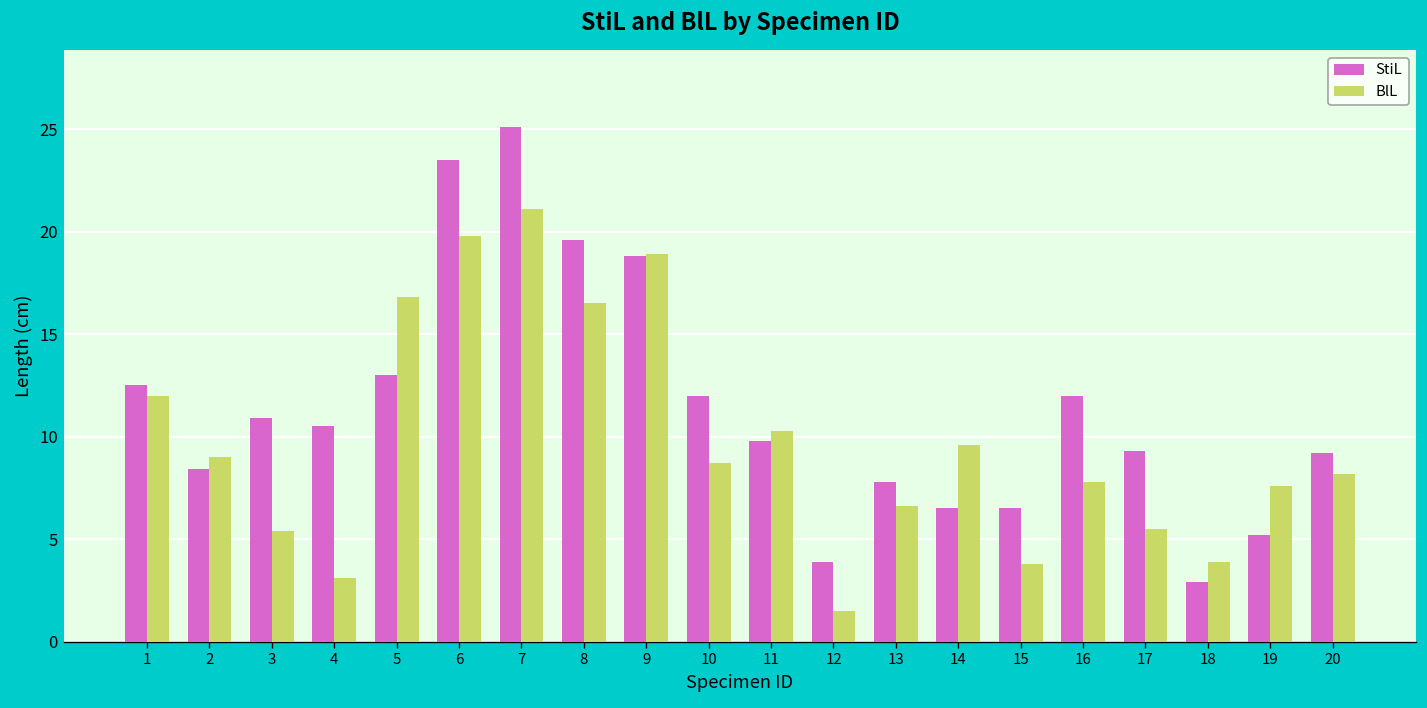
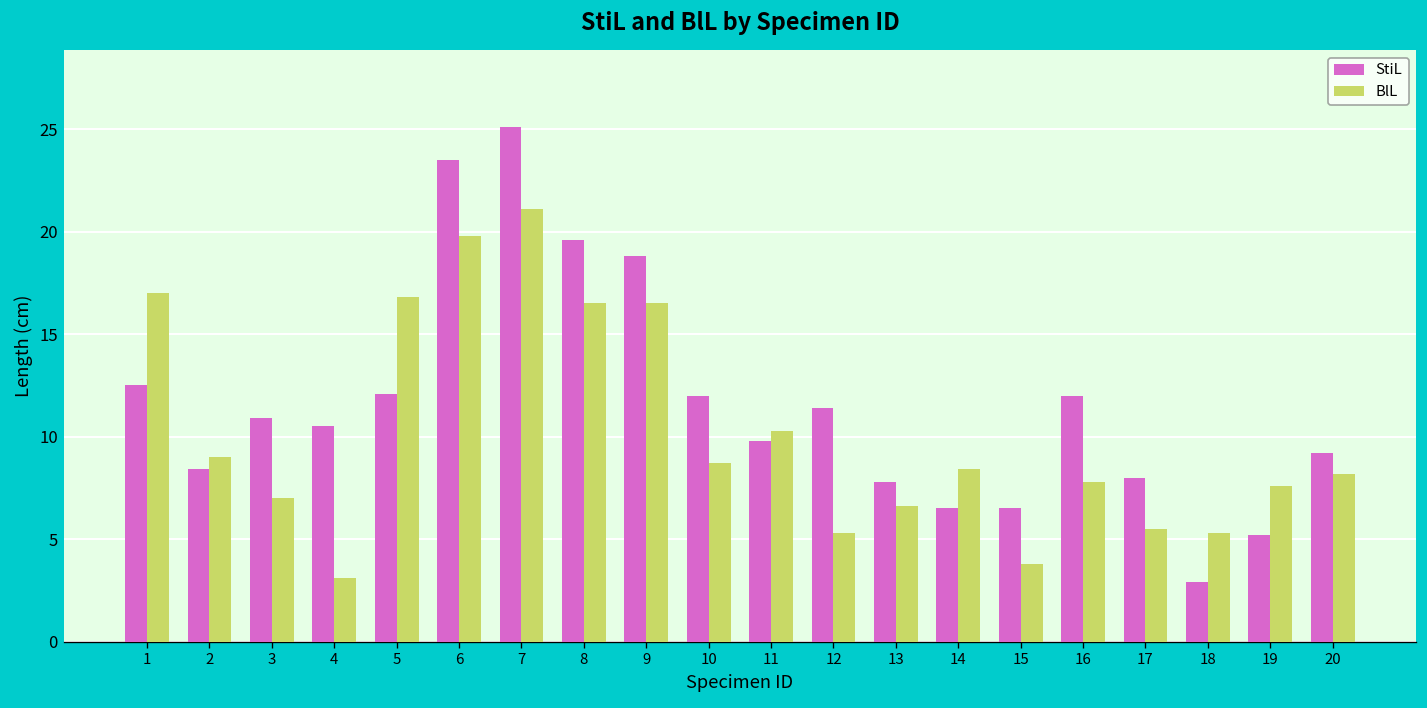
  {
    "StiL": {
      "1": 12.5,
      "2": 8.4,
      "3": 10.9,
      "4": 10.5,
-     "5": 13.0,
+     "5": 12.1,
      "6": 23.5,
      "7": 25.1,
      "8": 19.6,
      "9": 18.8,
      "10": 12.0,
      "11": 9.8,
-     "12": 3.9,
+     "12": 11.4,
      "13": 7.8,
      "14": 6.5,
      "15": 6.5,
      "16": 12.0,
-     "17": 9.3,
+     "17": 8.0,
      "18": 2.9,
      "19": 5.2,
      "20": 9.2
    },
    "BlL": {
-     "1": 12,
+     "1": 17,
      "2": 9.0,
-     "3": 5.4,
+     "3": 7.0,
      "4": 3.1,
      "5": 16.8,
      "6": 19.8,
      "7": 21.1,
      "8": 16.5,
-     "9": 18.9,
+     "9": 16.5,
      "10": 8.7,
      "11": 10.3,
-     "12": 1.5,
+     "12": 5.3,
      "13": 6.6,
-     "14": 9.6,
+     "14": 8.4,
      "15": 3.8,
      "16": 7.8,
      "17": 5.5,
-     "18": 3.9,
+     "18": 5.3,
      "19": 7.6,
      "20": 8.2
    }
  }
